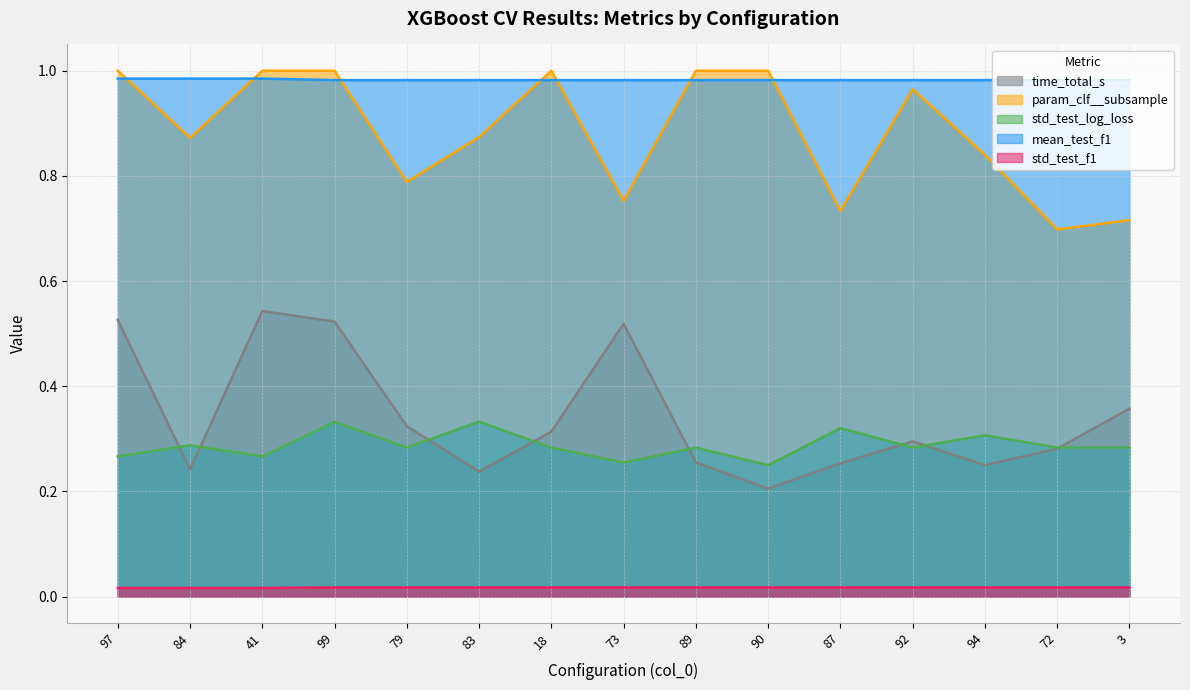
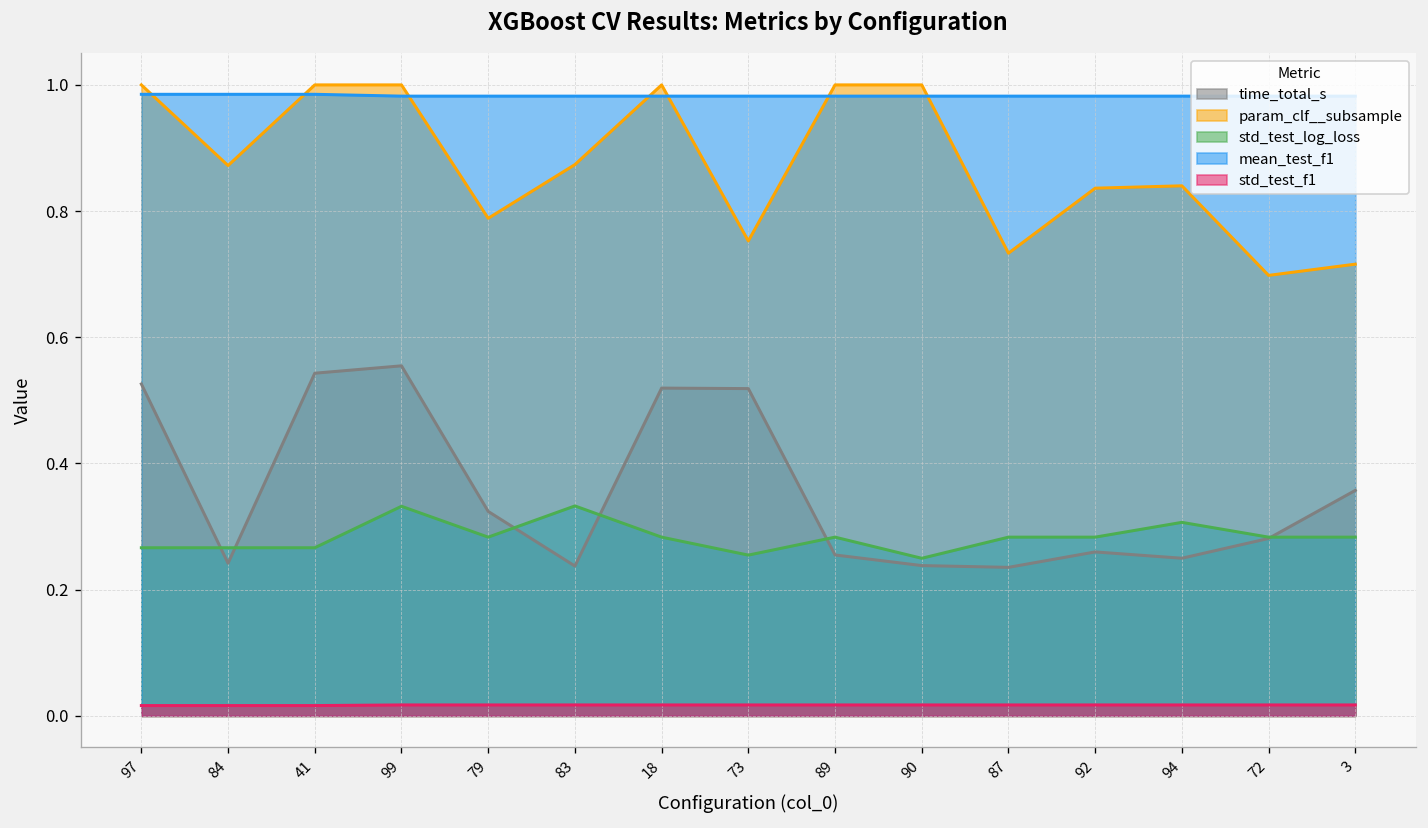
  {
    "time_total_s": {
      "97": 0.53,
      "84": 0.24,
      "41": 0.54,
-     "99": 0.52,
+     "99": 0.55,
      "79": 0.32,
      "83": 0.24,
-     "18": 0.31,
+     "18": 0.52,
      "73": 0.52,
      "89": 0.26,
-     "90": 0.21,
-     "87": 0.25,
-     "92": 0.30,
+     "90": 0.24,
+     "87": 0.24,
+     "92": 0.26,
      "94": 0.25,
      "3": 0.36
    },
    "param_clf__subsample": {
      "97": 1.00,
      "84": 0.87,
      "41": 1.00,
      "99": 1.00,
      "79": 0.79,
      "83": 0.87,
      "18": 1.00,
      "73": 0.75,
      "89": 1.00,
      "90": 1.00,
      "87": 0.73,
-     "92": 0.96,
+     "92": 0.84,
      "94": 0.84,
      "72": 0.70,
      "3": 0.72
    },
    "std_test_log_loss": {
      "97": 0.27,
-     "84": 0.29,
+     "84": 0.27,
      "41": 0.27,
      "99": 0.33,
      "79": 0.28,
      "83": 0.33,
      "18": 0.28,
      "73": 0.25,
      "89": 0.28,
      "90": 0.25,
-     "87": 0.32,
+     "87": 0.28,
      "92": 0.28,
      "94": 0.31,
      "3": 0.28
    },
    "mean_test_f1": {
      "97": 0.99,
      "84": 0.99,
      "41": 0.99,
      "99": 0.98,
      "79": 0.98,
      "83": 0.98,
      "18": 0.98,
      "73": 0.98,
      "89": 0.98,
      "90": 0.98,
      "87": 0.98,
      "92": 0.98,
      "94": 0.98
    },
    "std_test_f1": {
      "97": 0.02,
      "84": 0.02,
      "41": 0.02,
      "99": 0.02,
      "79": 0.02,
      "83": 0.02,
      "18": 0.02,
      "73": 0.02,
      "89": 0.02,
      "90": 0.02,
      "87": 0.02,
      "92": 0.02,
      "94": 0.02,
      "72": 0.02,
      "3": 0.02
    }
  }
